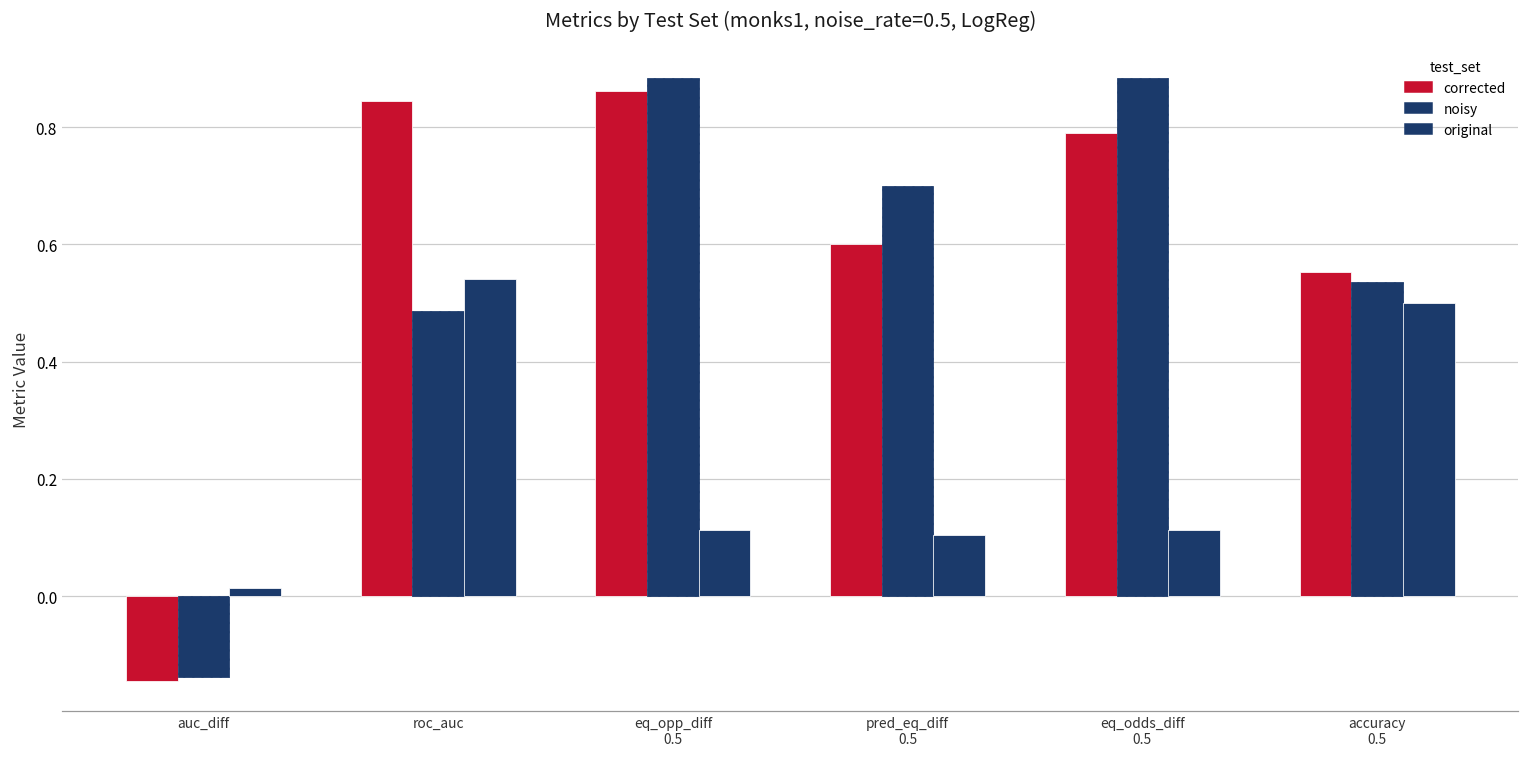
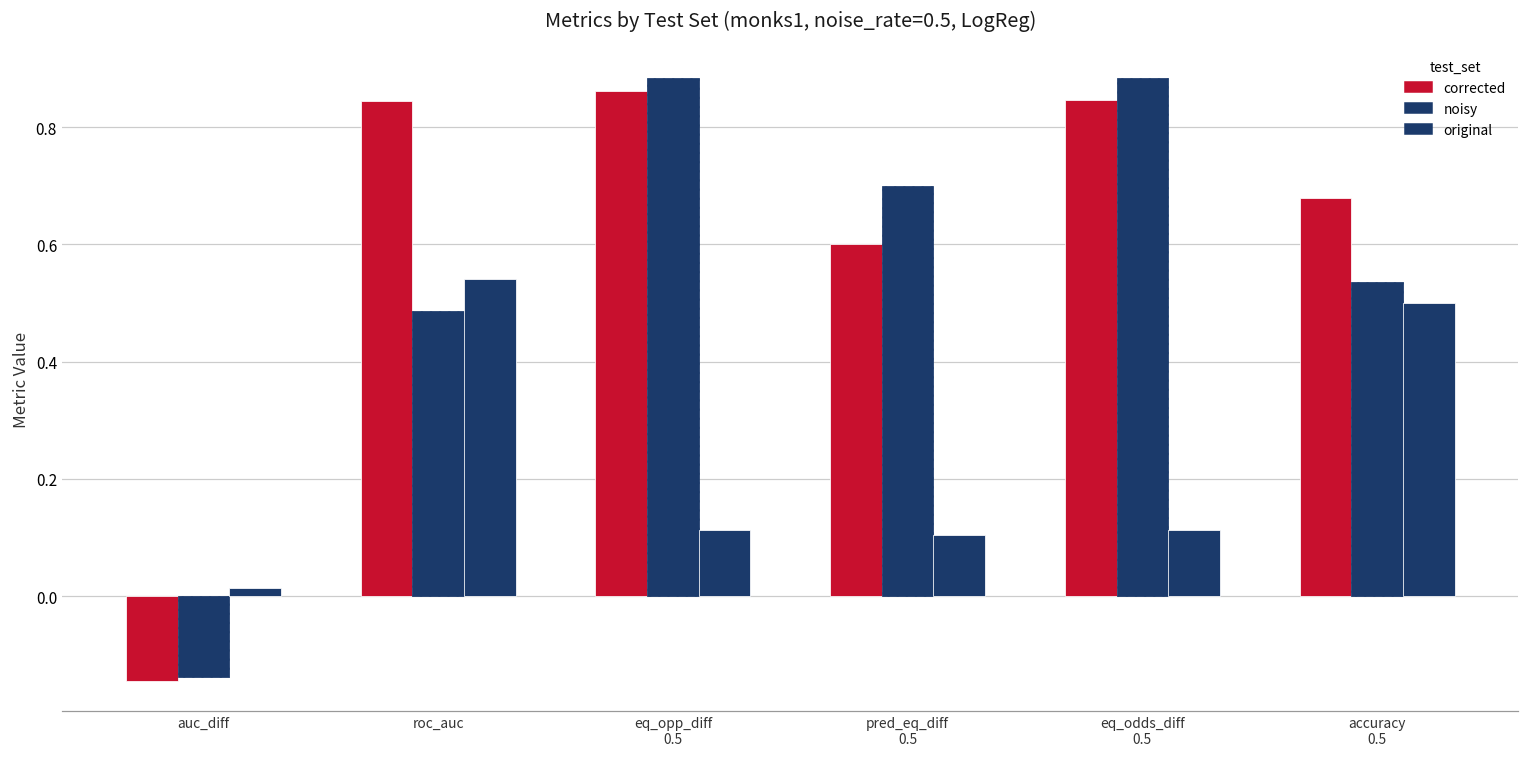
  {
    "corrected": {
      "auc_diff": -0.14,
      "roc_auc": 0.84,
      "eq_opp_diff 0.5": 0.86,
      "pred_eq_diff 0.5": 0.60,
-     "eq_odds_diff 0.5": 0.79,
-     "accuracy 0.5": 0.55
+     "eq_odds_diff 0.5": 0.85,
+     "accuracy 0.5": 0.68
    }
  }
